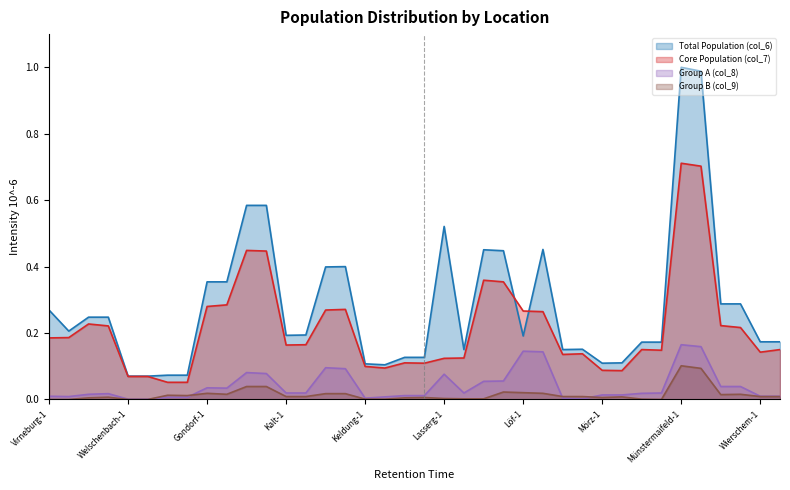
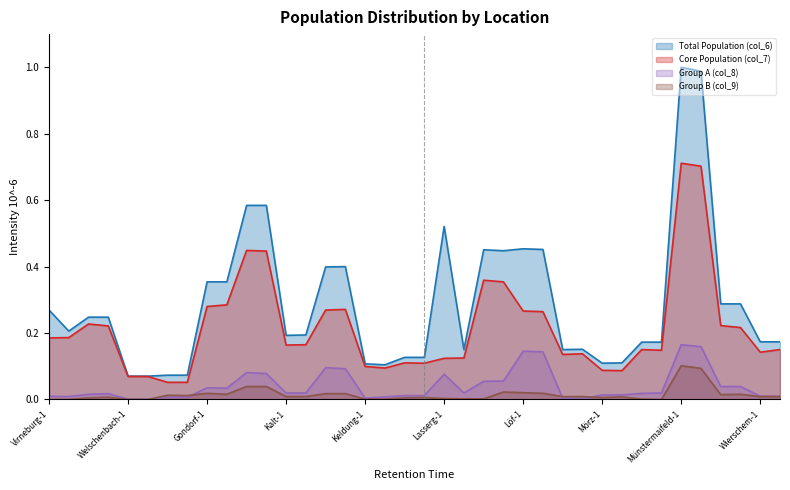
  {
    "Total Population (col_6)": {
      "Virneburg-1": 0.27,
      "Gondorf-1": 0.35,
      "Kalt-1": 0.19,
      "Keldung-1": 0.11,
      "Lasserg-1": 0.52,
-     "Löf-1": 0.19,
+     "Löf-1": 0.45,
      "Mörz-1": 0.11,
      "Wierschem-1": 0.17
    },
    "Group A (col_8)": {
      "Virneburg-1": 0.01,
      "Gondorf-1": 0.04,
      "Kalt-1": 0.02,
      "Lasserg-1": 0.08,
      "Löf-1": 0.15,
      "Mörz-1": 0.01,
      "Münstermaifeld-1": 0.16
    }
  }
